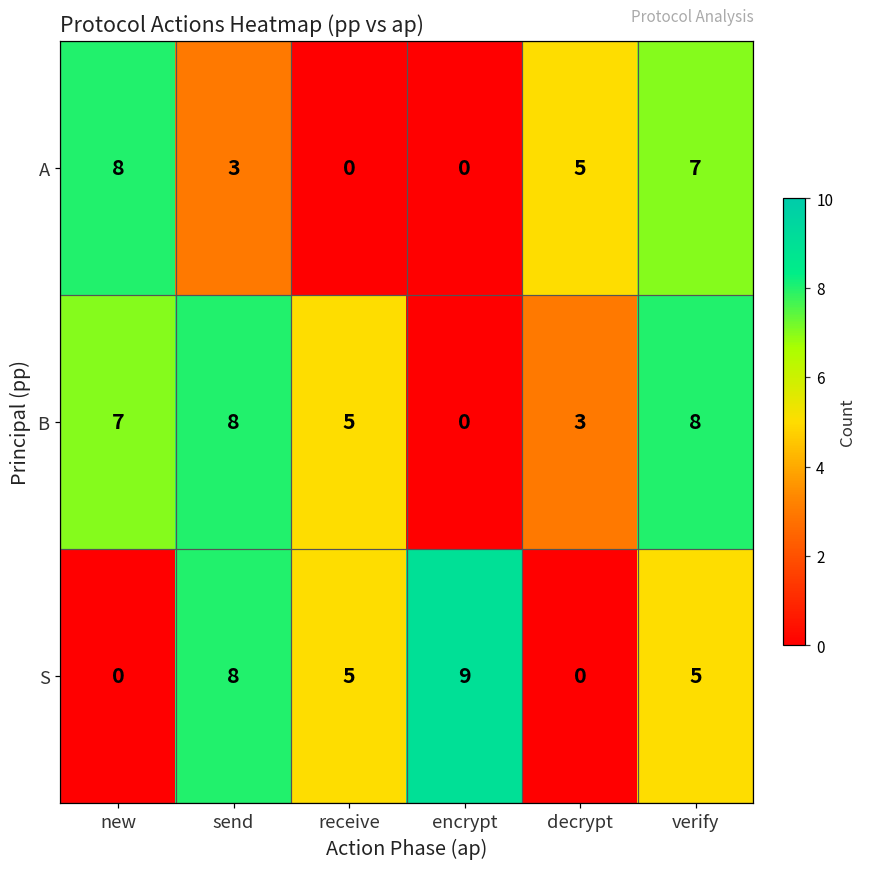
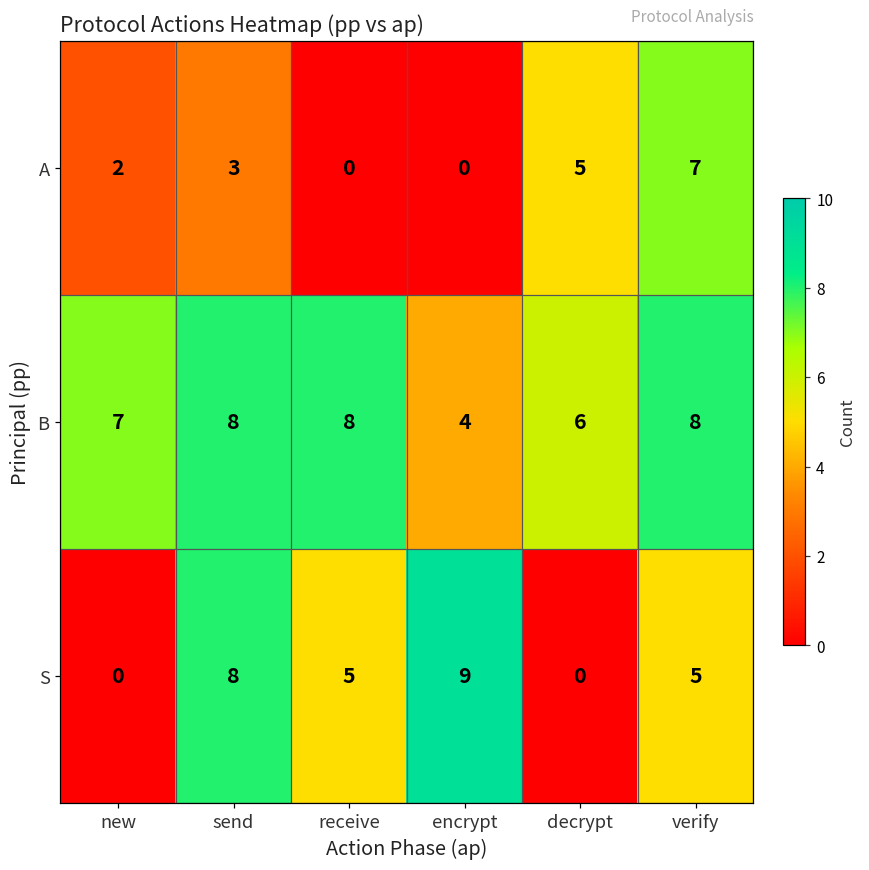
  {
    "A": {
-     "new": 8,
+     "new": 2,
      "send": 3,
      "receive": 0,
      "encrypt": 0,
      "decrypt": 5,
      "verify": 7
    },
    "B": {
      "new": 7,
      "send": 8,
-     "receive": 5,
-     "encrypt": 0,
-     "decrypt": 3,
+     "receive": 8,
+     "encrypt": 4,
+     "decrypt": 6,
      "verify": 8
    },
    "S": {
      "new": 0,
      "send": 8,
      "receive": 5,
      "encrypt": 9,
      "decrypt": 0,
      "verify": 5
    }
  }
